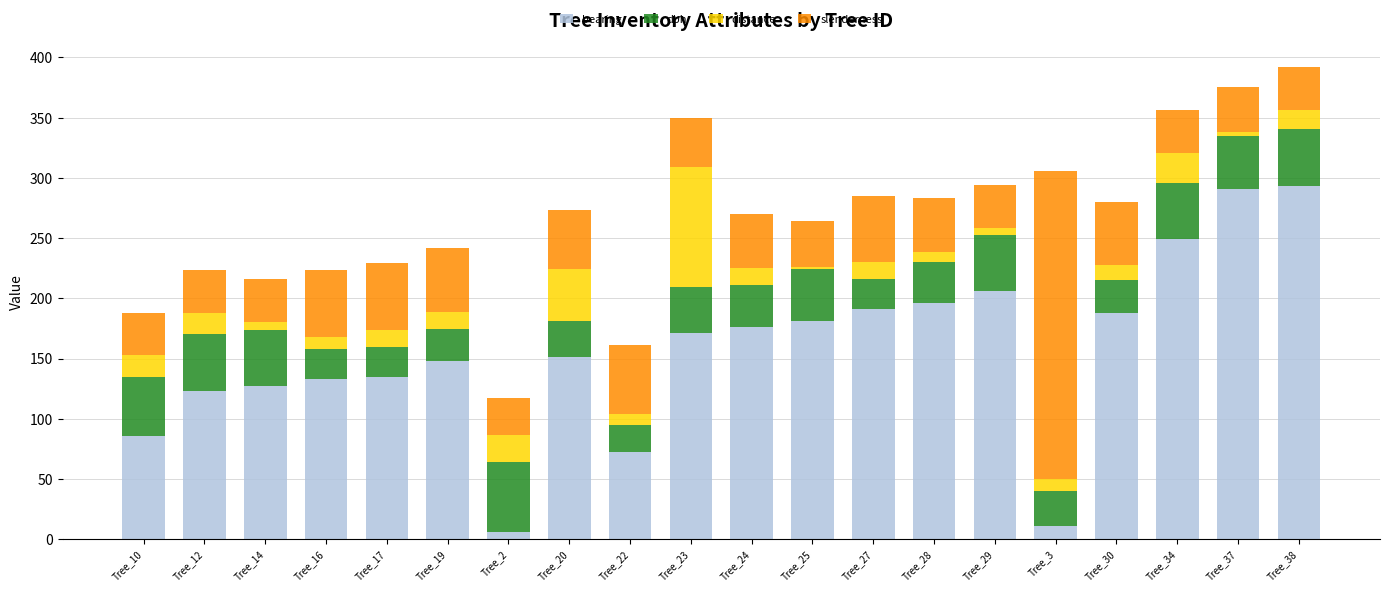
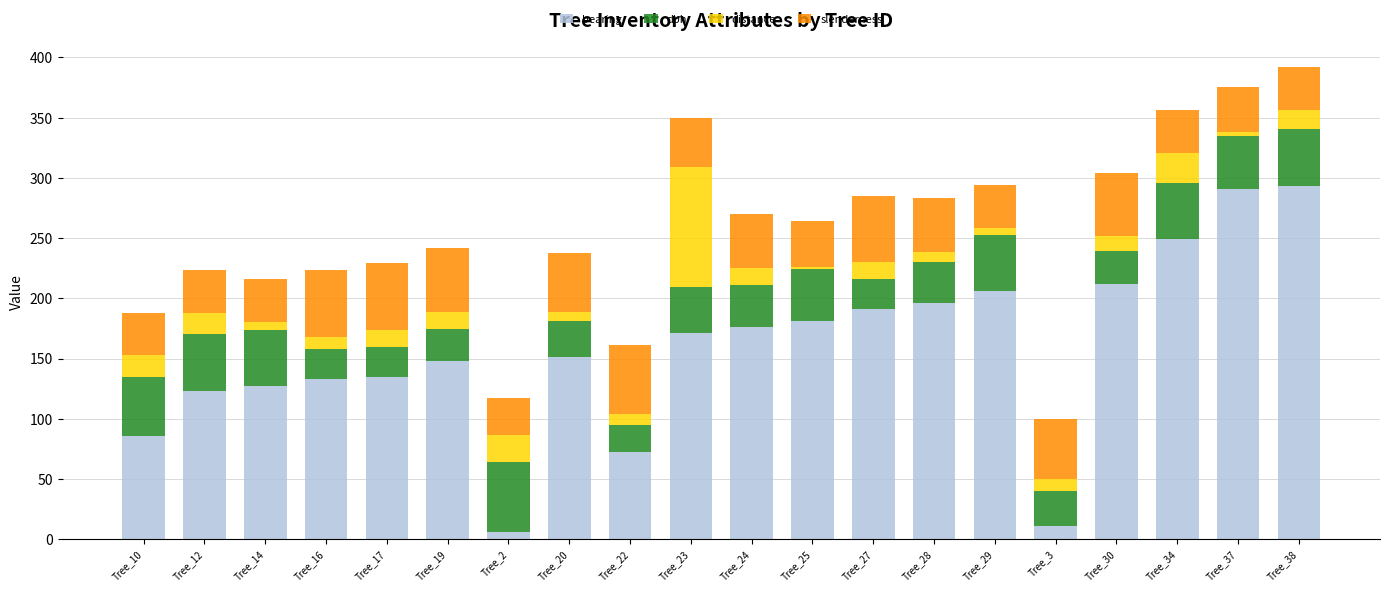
  {
    "bearing": {
      "Tree_10": 86,
      "Tree_12": 123,
      "Tree_14": 127,
      "Tree_16": 133,
      "Tree_17": 135,
      "Tree_19": 148,
      "Tree_2": 6,
      "Tree_20": 151,
      "Tree_22": 72,
      "Tree_23": 171,
      "Tree_24": 176,
      "Tree_25": 181,
      "Tree_27": 191,
      "Tree_28": 196,
      "Tree_29": 206,
      "Tree_3": 11,
-     "Tree_30": 188,
+     "Tree_30": 212,
      "Tree_34": 249,
      "Tree_37": 291,
      "Tree_38": 293
    },
    "dbh": {
      "Tree_10": 49,
      "Tree_12": 47,
      "Tree_14": 47,
      "Tree_16": 25,
      "Tree_17": 25,
      "Tree_19": 27,
      "Tree_2": 58,
      "Tree_20": 30,
      "Tree_22": 23,
      "Tree_23": 39,
      "Tree_24": 35,
      "Tree_25": 43,
      "Tree_27": 25,
      "Tree_28": 34,
      "Tree_29": 46,
      "Tree_3": 29,
      "Tree_30": 27,
      "Tree_34": 47,
      "Tree_37": 44,
      "Tree_38": 47
    },
    "distance": {
      "Tree_10": 18,
      "Tree_12": 18,
      "Tree_14": 7,
      "Tree_16": 10,
      "Tree_17": 14,
      "Tree_19": 14,
      "Tree_2": 22,
-     "Tree_20": 43,
+     "Tree_20": 7,
      "Tree_22": 9,
      "Tree_23": 100,
      "Tree_24": 15,
      "Tree_27": 14,
      "Tree_28": 9,
      "Tree_29": 6,
      "Tree_3": 10,
      "Tree_30": 13,
      "Tree_34": 25,
      "Tree_37": 4,
      "Tree_38": 16
    },
    "slenderness": {
      "Tree_10": 35,
      "Tree_12": 35,
      "Tree_14": 36,
      "Tree_16": 55,
      "Tree_17": 55,
      "Tree_19": 53,
      "Tree_2": 31,
      "Tree_20": 49,
      "Tree_22": 57,
      "Tree_23": 41,
      "Tree_24": 44,
      "Tree_25": 38,
      "Tree_27": 55,
      "Tree_28": 45,
      "Tree_29": 36,
-     "Tree_3": 256,
+     "Tree_3": 50,
      "Tree_30": 52,
      "Tree_34": 36,
      "Tree_37": 38,
      "Tree_38": 35
    }
  }
